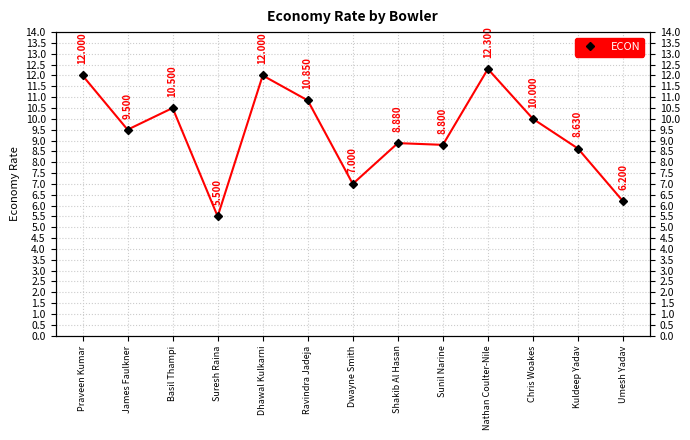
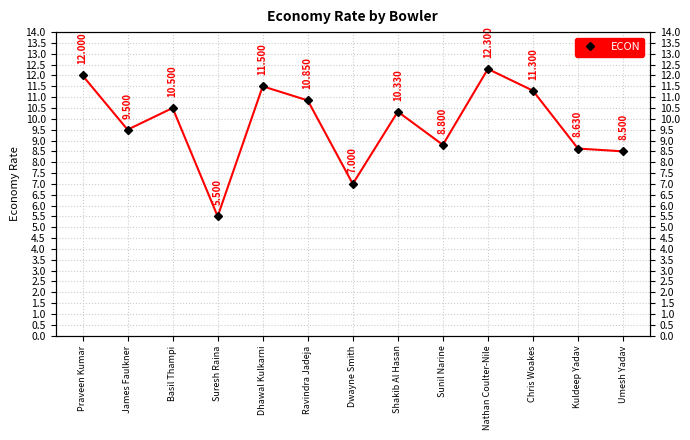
  {
    "Praveen Kumar": 12.000,
    "James Faulkner": 9.500,
    "Basil Thampi": 10.500,
    "Suresh Raina": 5.500,
-   "Dhawal Kulkarni": 12.000,
+   "Dhawal Kulkarni": 11.500,
    "Ravindra Jadeja": 10.850,
    "Dwayne Smith": 7.000,
-   "Shakib Al Hasan": 8.880,
+   "Shakib Al Hasan": 10.330,
    "Sunil Narine": 8.800,
    "Nathan Coulter-Nile": 12.300,
-   "Chris Woakes": 10.000,
+   "Chris Woakes": 11.300,
    "Kuldeep Yadav": 8.630,
-   "Umesh Yadav": 6.200
+   "Umesh Yadav": 8.500
  }
